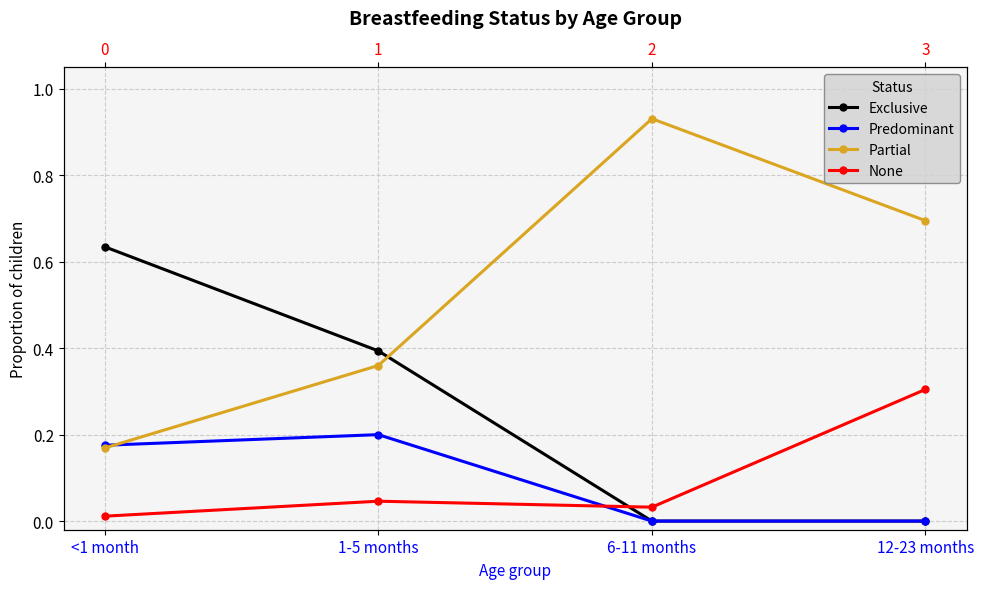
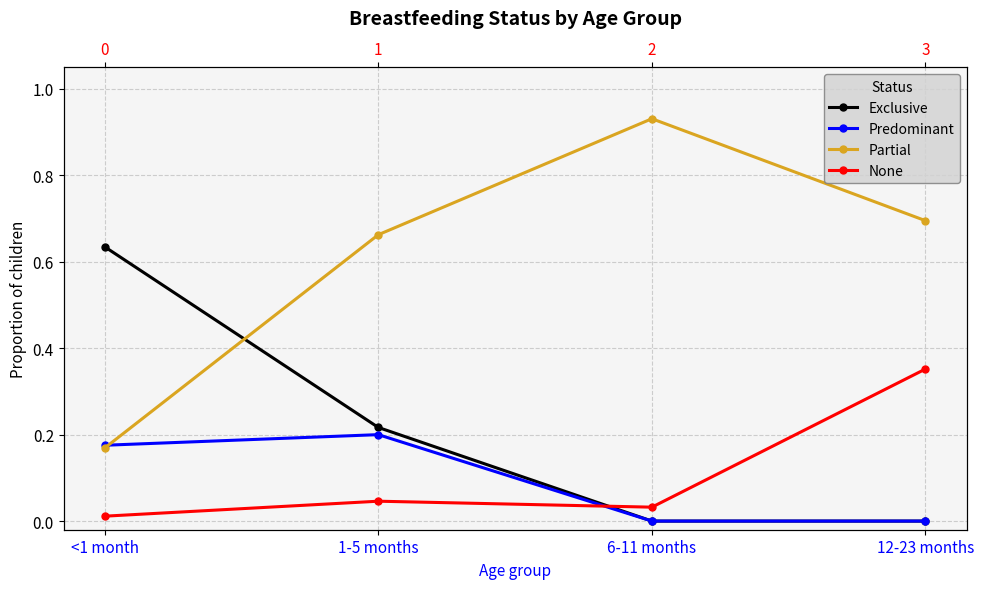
  {
    "Exclusive": {
      "<1 month": 0.63,
-     "1-5 months": 0.39
+     "1-5 months": 0.22
    },
    "Predominant": {
      "<1 month": 0.18,
      "1-5 months": 0.20
    },
    "Partial": {
      "<1 month": 0.17,
-     "1-5 months": 0.36,
+     "1-5 months": 0.66,
      "6-11 months": 0.93,
      "12-23 months": 0.70
    },
    "None": {
      "<1 month": 0.01,
      "1-5 months": 0.05,
      "6-11 months": 0.03,
-     "12-23 months": 0.30
+     "12-23 months": 0.35
    }
  }
